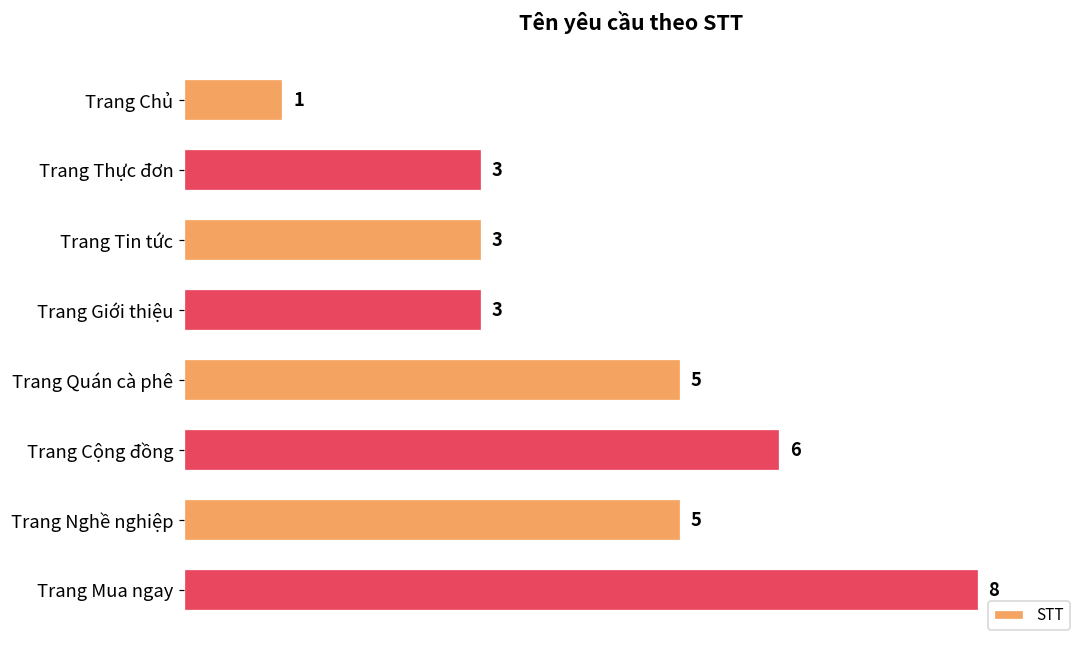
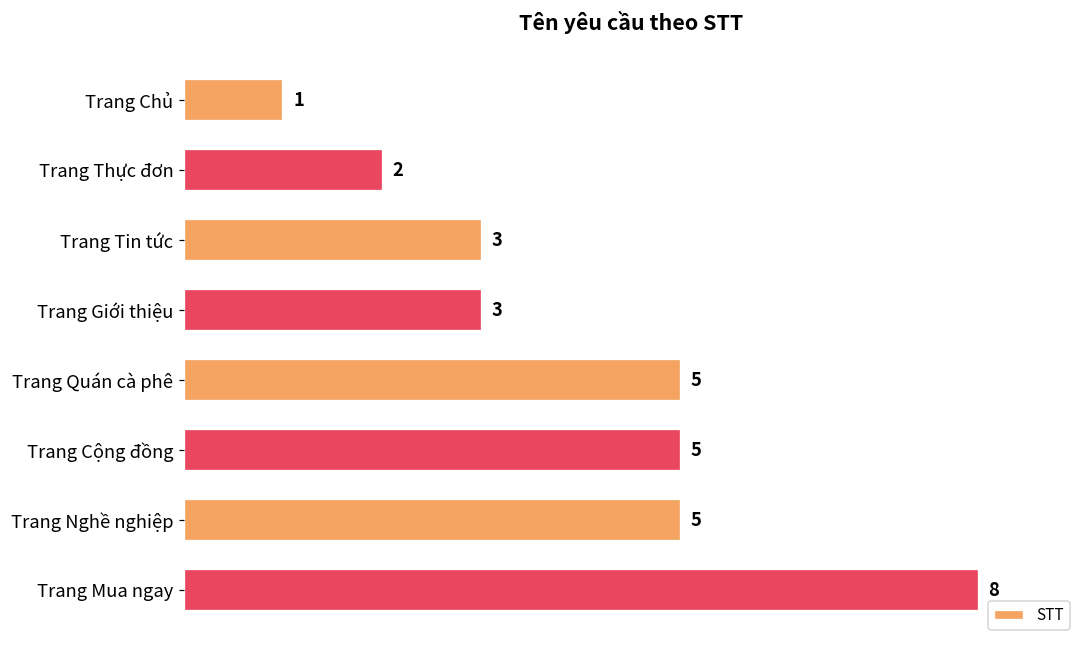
  {
    "Trang Chủ": 1,
-   "Trang Thực đơn": 3,
+   "Trang Thực đơn": 2,
    "Trang Tin tức": 3,
    "Trang Giới thiệu": 3,
    "Trang Quán cà phê": 5,
-   "Trang Cộng đồng": 6,
+   "Trang Cộng đồng": 5,
    "Trang Nghề nghiệp": 5,
    "Trang Mua ngay": 8
  }
